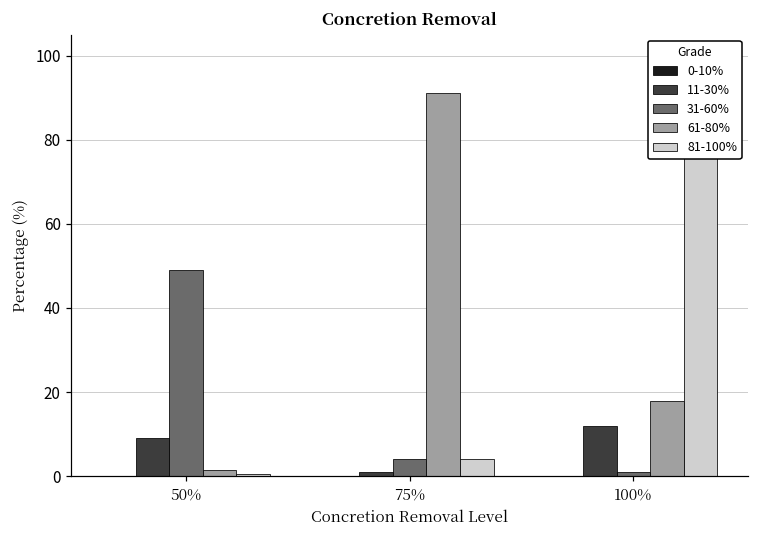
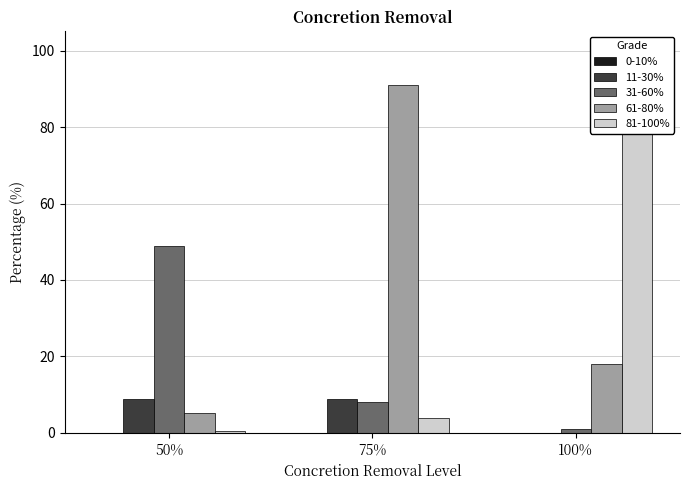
  {
    "0-10%": {
      "50%": 0,
      "75%": 0,
      "100%": 0
    },
    "11-30%": {
      "50%": 9,
-     "75%": 1,
-     "100%": 12
+     "75%": 9,
+     "100%": 0
    },
    "31-60%": {
      "50%": 49,
-     "75%": 4,
+     "75%": 8,
      "100%": 1
    },
    "61-80%": {
-     "50%": 2,
+     "50%": 5,
      "75%": 91,
      "100%": 18
    },
    "81-100%": {
      "75%": 4
    }
  }
